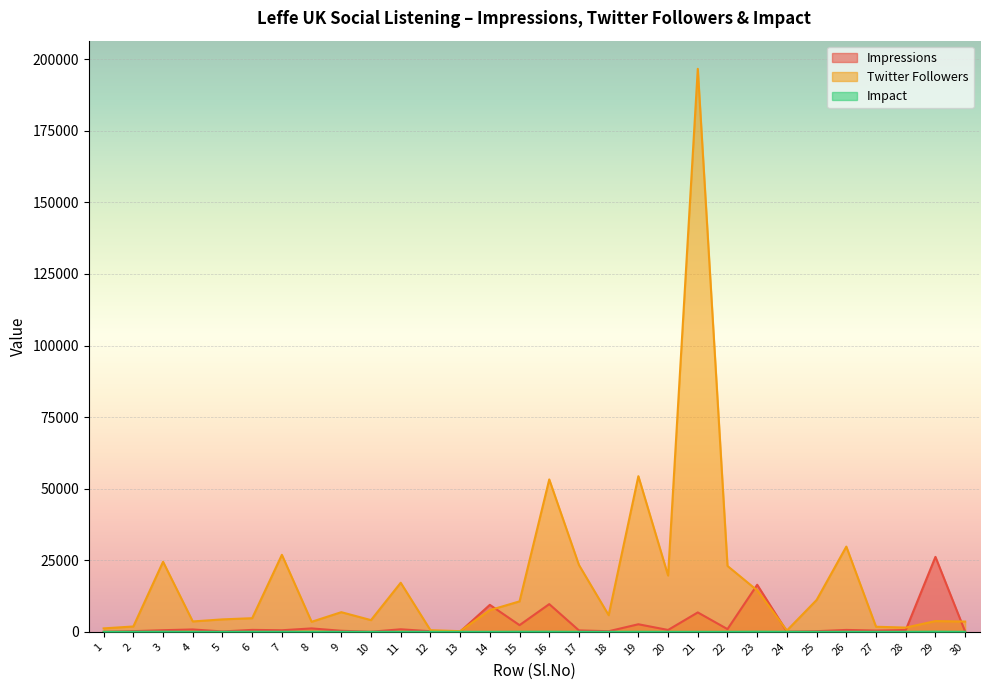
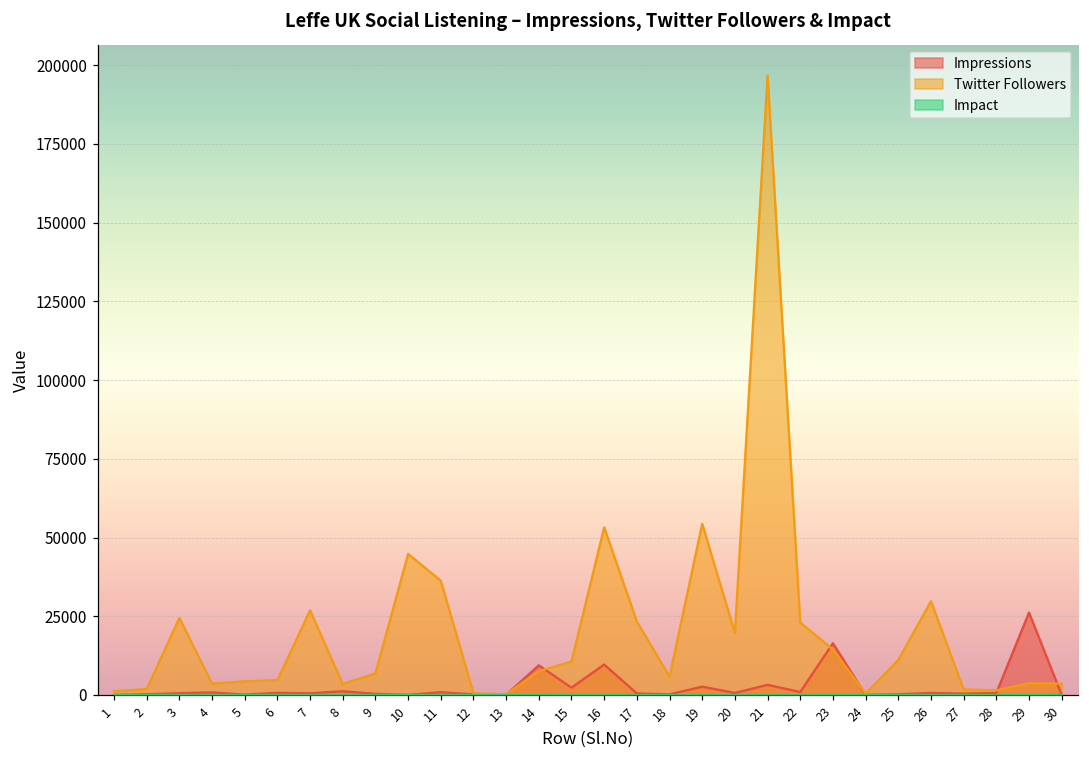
  {
    "Impressions": {
      "8": 1000,
      "14": 9000,
      "15": 2000,
      "16": 10000,
      "19": 3000,
-     "21": 7000,
+     "21": 3000,
      "22": 1000,
      "23": 16000,
      "29": 26000
    },
    "Twitter Followers": {
      "1": 1000,
      "2": 2000,
      "3": 24000,
      "4": 4000,
      "5": 4000,
      "6": 5000,
      "7": 27000,
      "8": 3000,
      "9": 7000,
-     "10": 4000,
-     "11": 17000,
+     "10": 45000,
+     "11": 36000,
      "14": 8000,
      "15": 11000,
      "16": 53000,
      "17": 23000,
      "18": 6000,
      "19": 54000,
      "20": 20000,
      "21": 197000,
      "22": 23000,
      "23": 14000,
      "25": 11000,
      "26": 30000,
      "27": 2000,
      "29": 4000,
      "30": 4000
    },
    "Impact": {
      "8": 0,
      "14": 0,
      "15": 0,
      "16": 0,
      "19": 0,
      "21": 0,
      "22": 0,
      "23": 0,
      "29": 0
    }
  }
